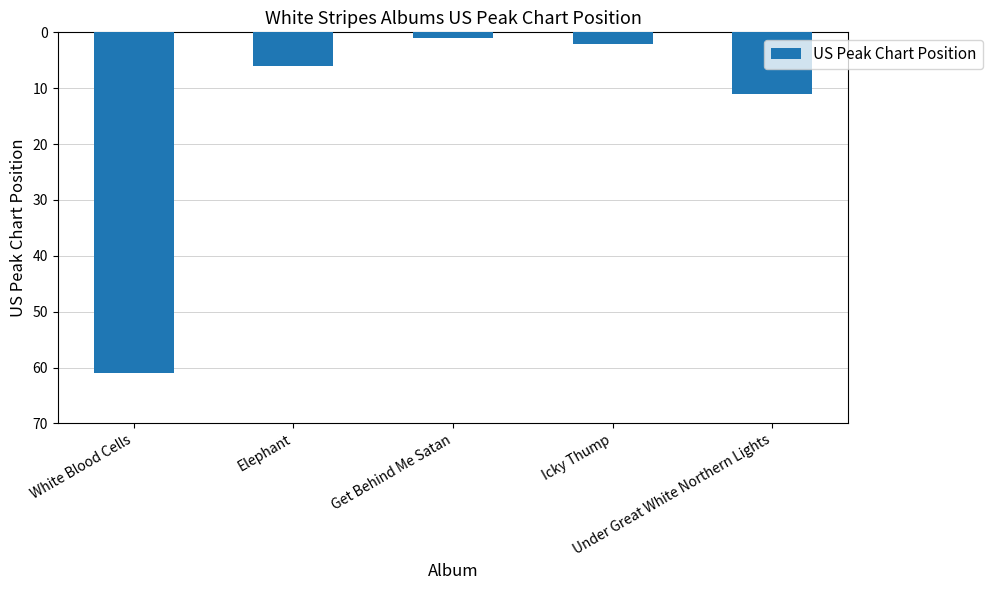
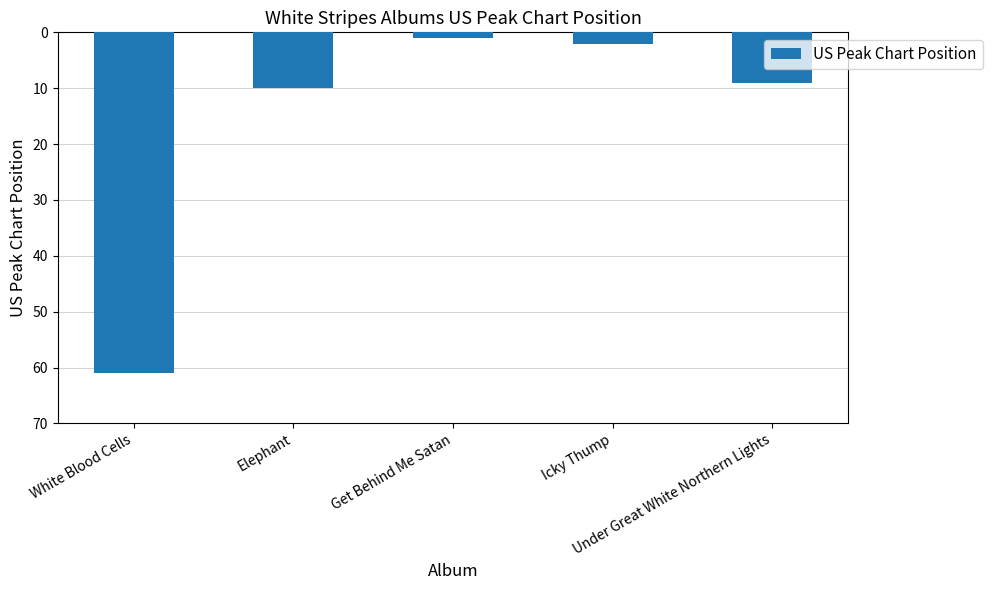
  {
    "White Blood Cells": 61,
-   "Elephant": 6,
+   "Elephant": 10,
    "Get Behind Me Satan": 1,
    "Icky Thump": 2,
-   "Under Great White Northern Lights": 11
+   "Under Great White Northern Lights": 9
  }
